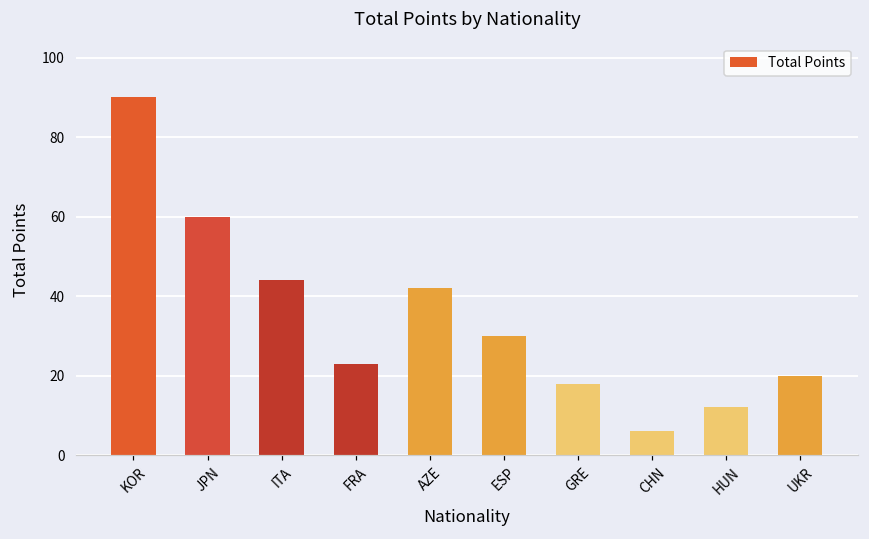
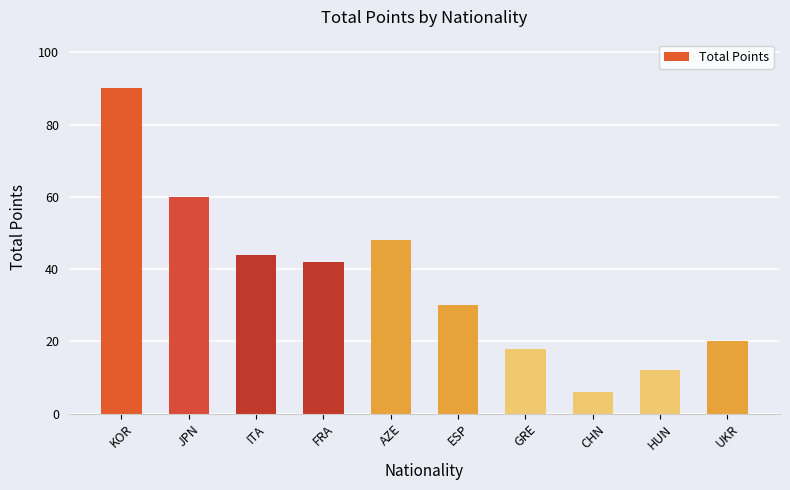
  {
    "KOR": 90,
    "JPN": 60,
    "ITA": 44,
-   "FRA": 23,
-   "AZE": 42,
+   "FRA": 42,
+   "AZE": 48,
    "ESP": 30,
    "GRE": 18,
    "CHN": 6,
    "HUN": 12,
    "UKR": 20
  }
